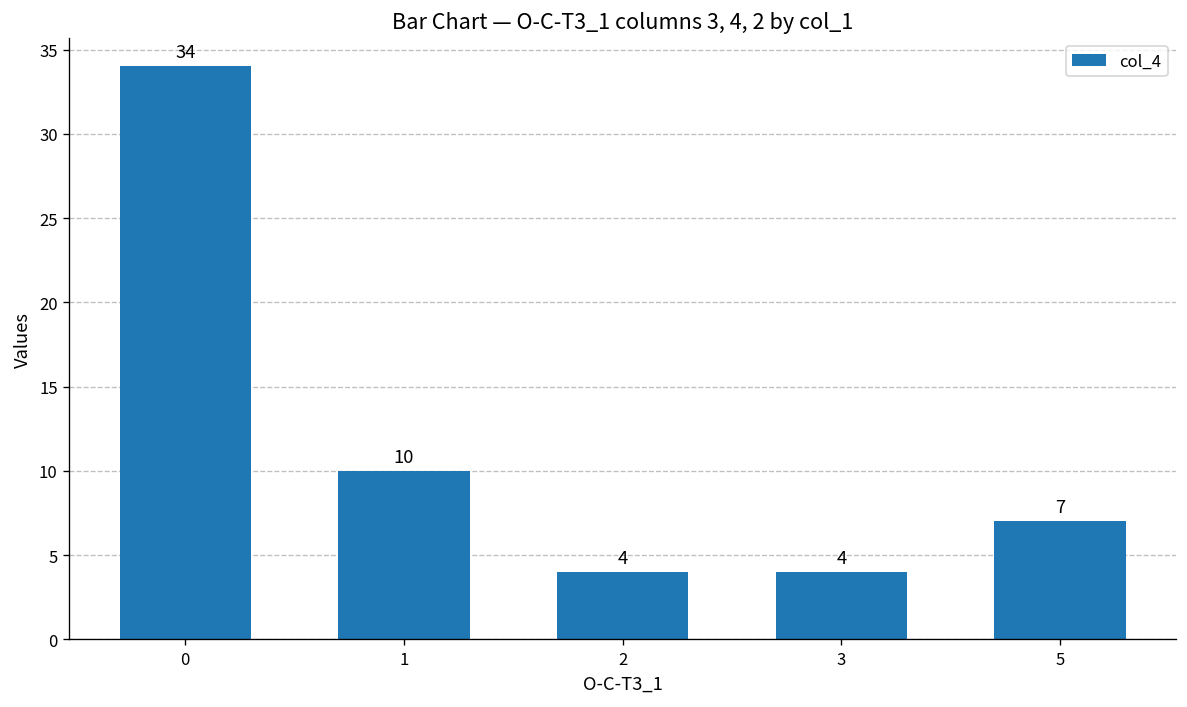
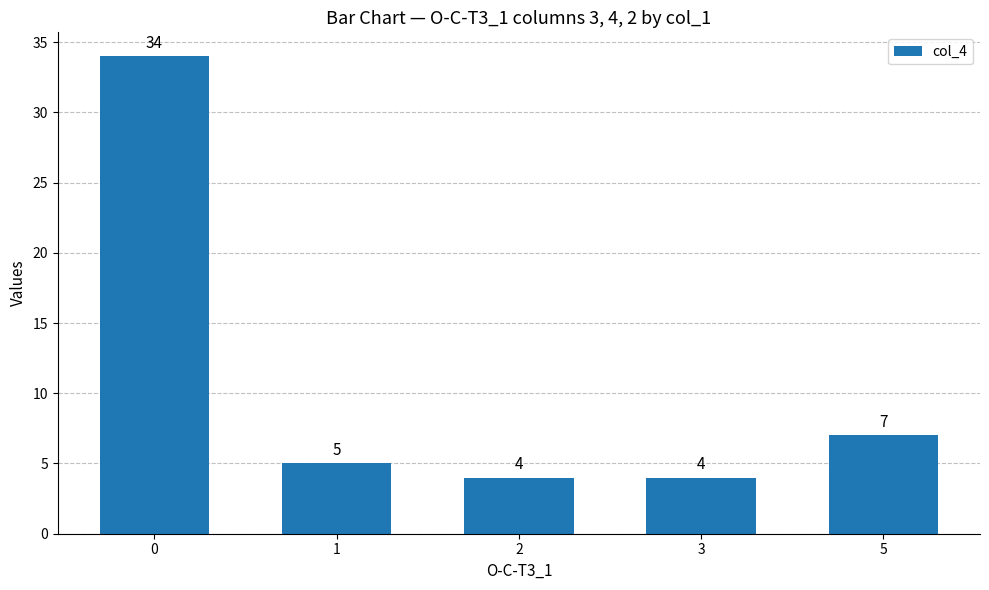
  {
    "0": 34,
-   "1": 10,
+   "1": 5,
    "2": 4,
    "3": 4,
    "5": 7
  }
